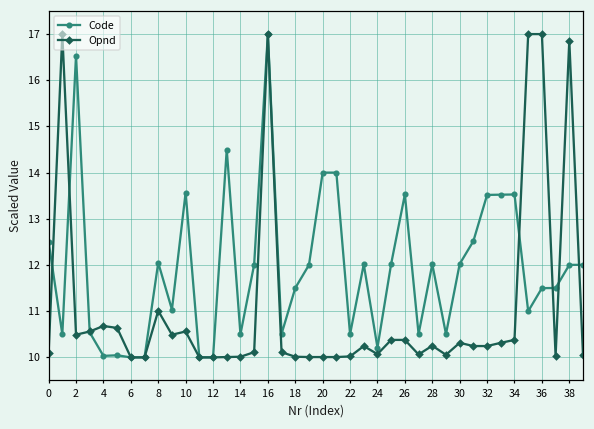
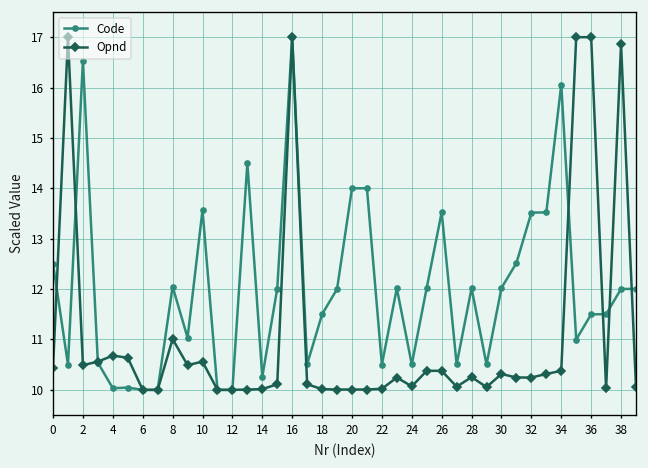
  {
    "Code": {
      "0": 12.5,
      "2": 16.5,
      "4": 10.0,
      "8": 12.1,
      "10": 13.6,
-     "14": 10.5,
+     "14": 10.3,
      "18": 11.5,
      "20": 14.0,
      "22": 10.5,
-     "24": 10.2,
+     "24": 10.5,
      "26": 13.5,
      "28": 12.0,
      "30": 12.0,
      "32": 13.5,
-     "34": 13.5,
+     "34": 16.1,
      "36": 11.5,
      "38": 12.0
    },
    "Opnd": {
-     "0": 10.1,
+     "0": 10.4,
      "2": 10.5,
      "4": 10.7,
      "8": 11.0,
      "10": 10.6,
      "14": 10.0,
      "18": 10.0,
      "20": 10.0,
      "22": 10.0,
      "24": 10.1,
      "26": 10.4,
      "28": 10.3,
      "30": 10.3,
      "32": 10.2,
      "34": 10.4,
      "36": 17.0,
      "38": 16.9
    }
  }
